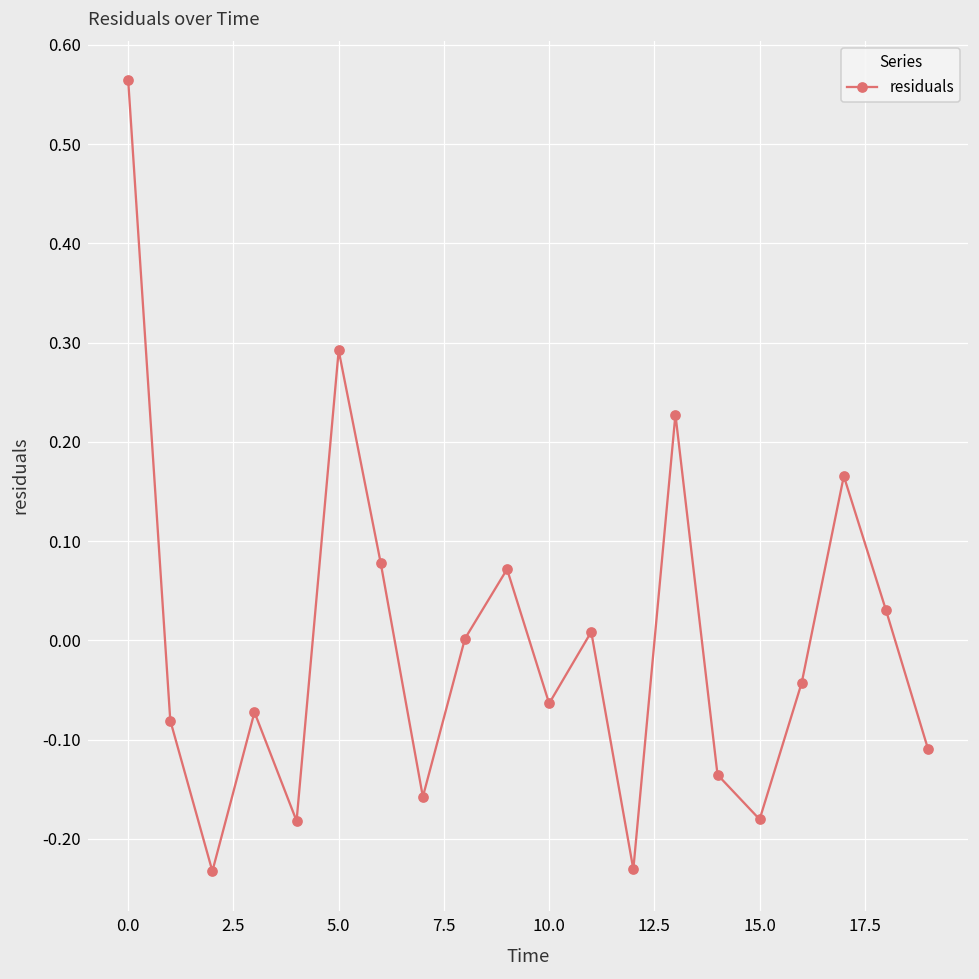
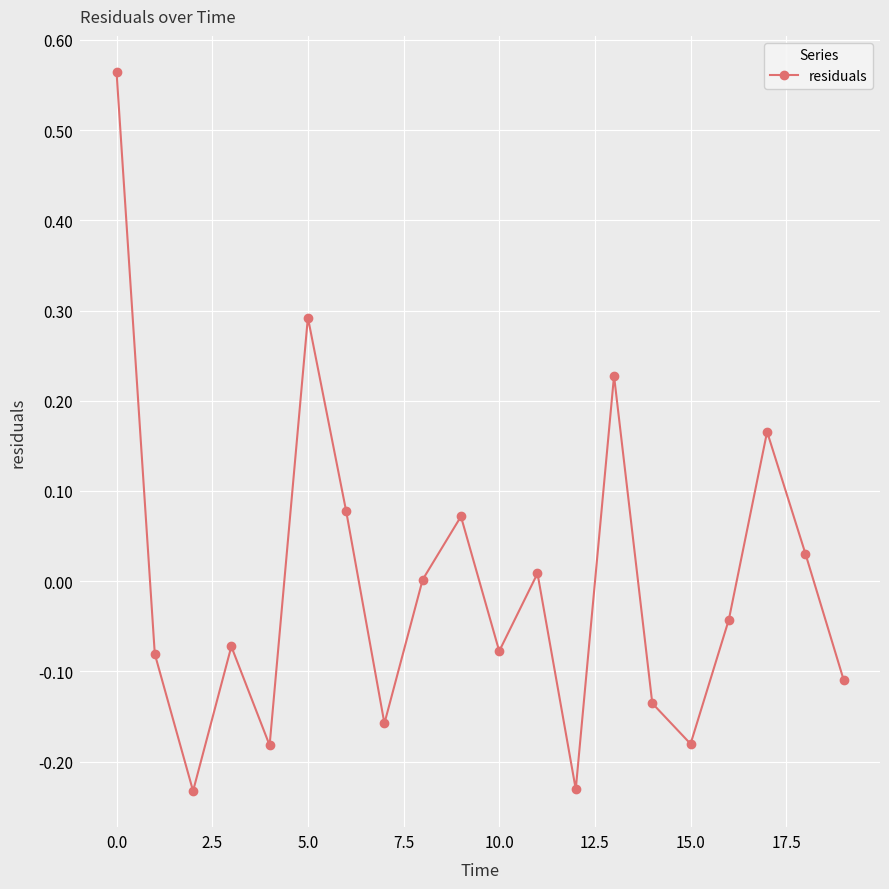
  {
    "0.0": 0.56,
    "5.0": 0.29,
-   "10.0": -0.06,
+   "10.0": -0.08,
    "15.0": -0.18
  }
